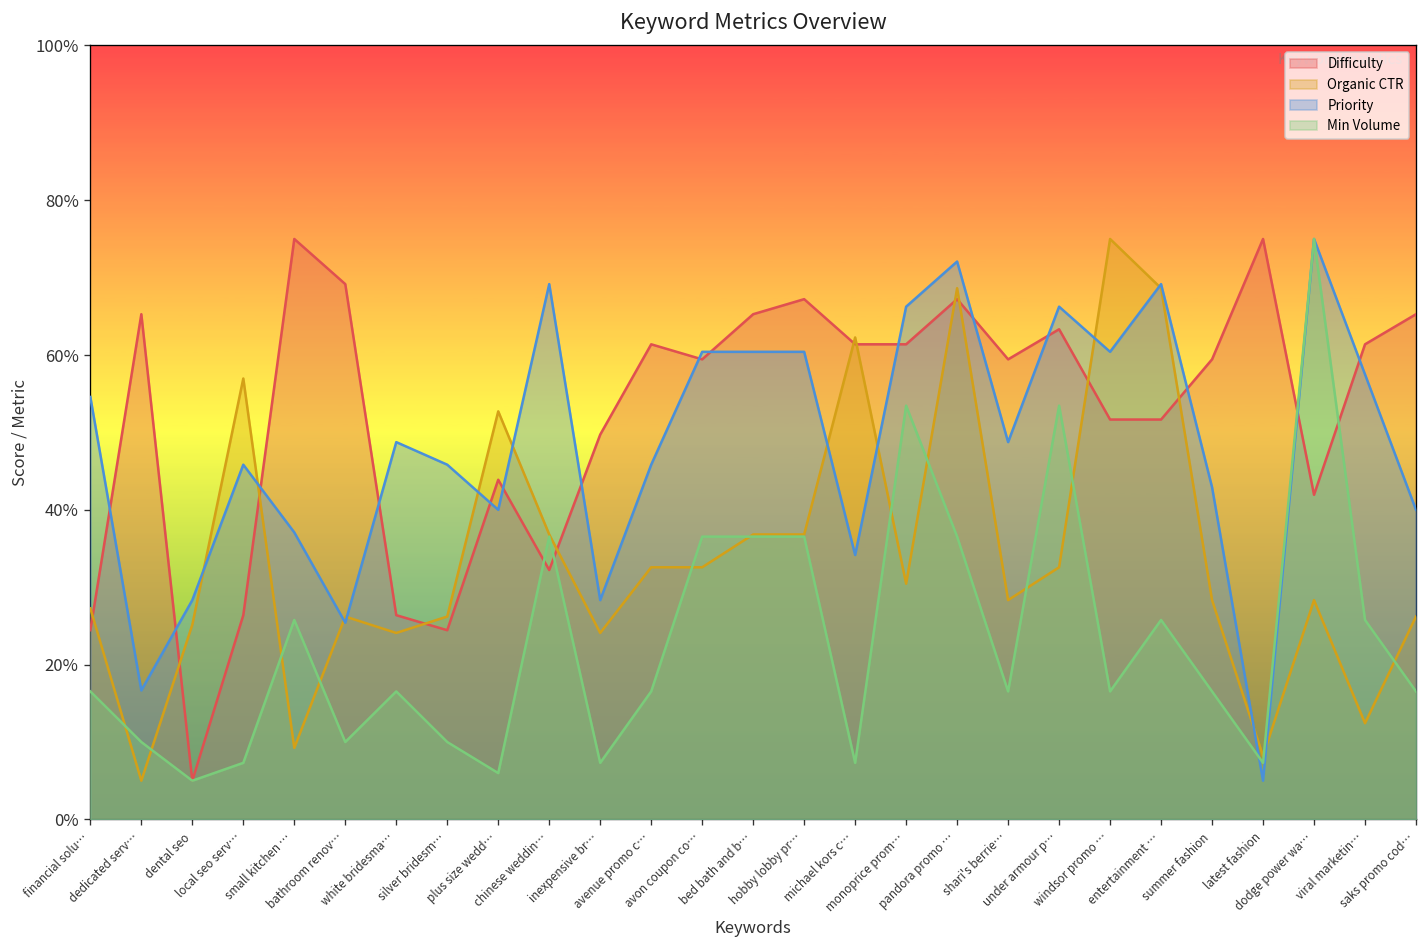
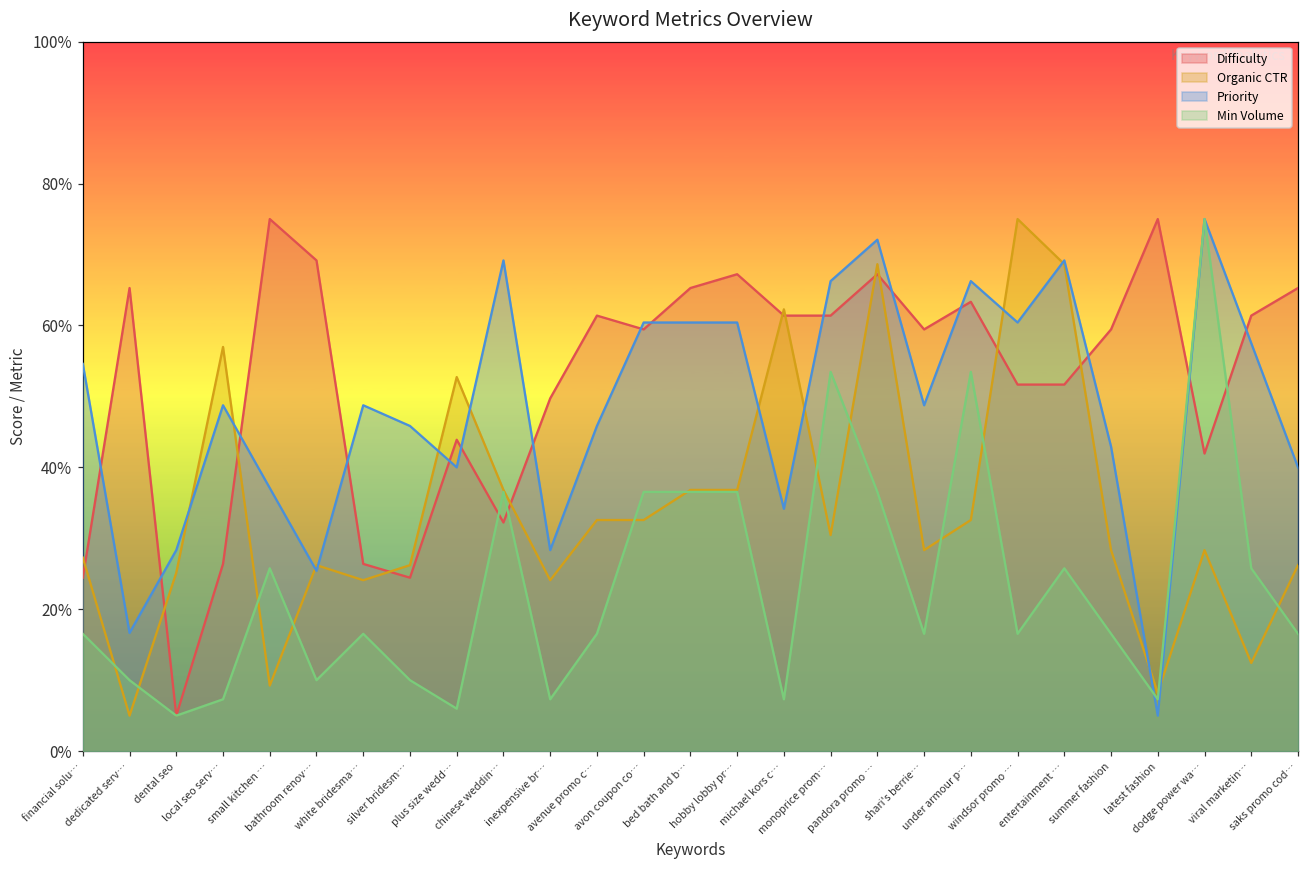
  {
    "Priority": {
      "financial solu…": "55%",
      "dedicated serv…": "17%",
      "dental seo": "28%",
-     "local seo serv…": "46%",
+     "local seo serv…": "49%",
      "small kitchen …": "37%",
      "bathroom renov…": "25%",
      "white bridesma…": "49%",
      "silver bridesm…": "46%",
      "plus size wedd…": "40%",
      "chinese weddin…": "69%",
      "inexpensive br…": "28%",
      "avenue promo c…": "46%",
      "avon coupon co…": "60%",
      "bed bath and b…": "60%",
      "hobby lobby pr…": "60%",
      "michael kors c…": "34%",
      "monoprice prom…": "66%",
      "pandora promo …": "72%",
      "shari's berrie…": "49%",
      "under armour p…": "66%",
      "windsor promo …": "60%",
      "entertainment …": "69%",
      "summer fashion": "43%",
      "latest fashion": "5%",
      "viral marketin…": "58%",
      "saks promo cod…": "40%"
    },
    "Min Volume": {
      "financial solu…": "17%",
      "dedicated serv…": "10%",
      "local seo serv…": "7%",
      "small kitchen …": "26%",
      "bathroom renov…": "10%",
      "white bridesma…": "17%",
      "silver bridesm…": "10%",
      "plus size wedd…": "6%",
      "inexpensive br…": "7%",
      "avenue promo c…": "17%",
      "avon coupon co…": "37%",
      "michael kors c…": "7%",
      "monoprice prom…": "53%",
      "pandora promo …": "37%",
      "shari's berrie…": "17%",
      "under armour p…": "53%",
      "windsor promo …": "17%",
      "entertainment …": "26%",
      "summer fashion": "17%",
      "latest fashion": "7%",
      "viral marketin…": "26%",
      "saks promo cod…": "17%"
    }
  }
